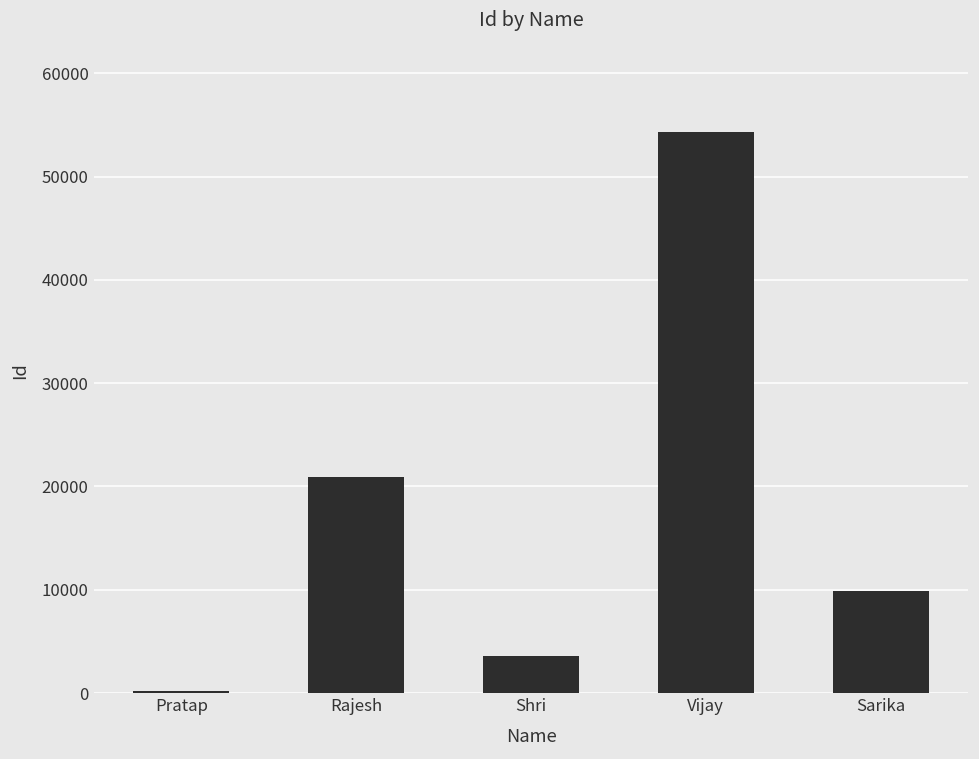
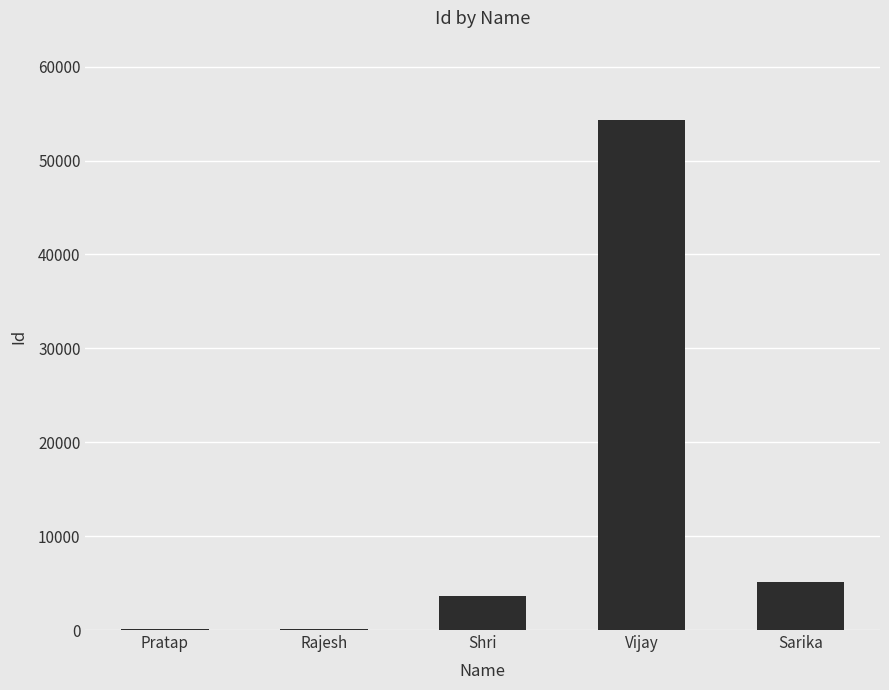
  {
-   "Rajesh": 21000,
+   "Rajesh": 0,
    "Shri": 4000,
    "Vijay": 54000,
-   "Sarika": 10000
+   "Sarika": 5000
  }
